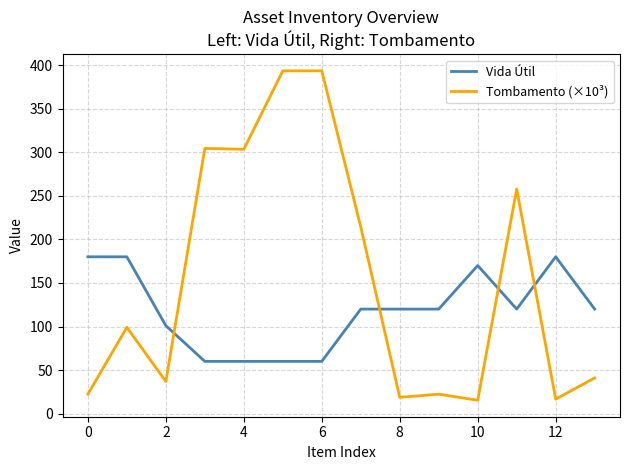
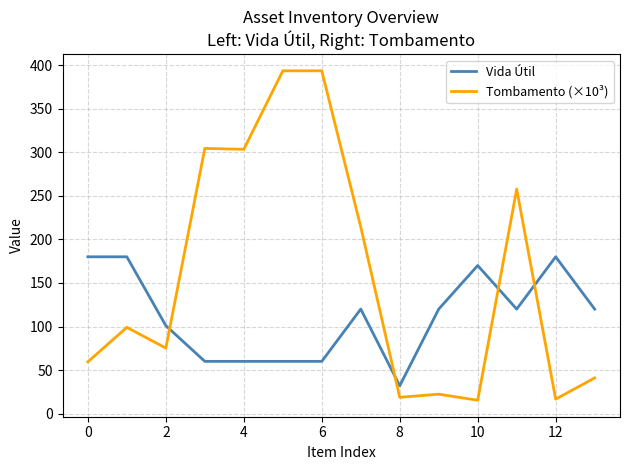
  {
    "Vida Útil": {
      "0": 180,
      "2": 100,
      "4": 60,
      "6": 60,
-     "8": 120,
+     "8": 30,
      "10": 170,
      "12": 180
    },
    "Tombamento (×10³)": {
-     "0": 20,
-     "2": 40,
+     "0": 60,
+     "2": 80,
      "4": 300,
      "6": 390,
      "8": 20,
      "10": 20,
      "12": 20
    }
  }
